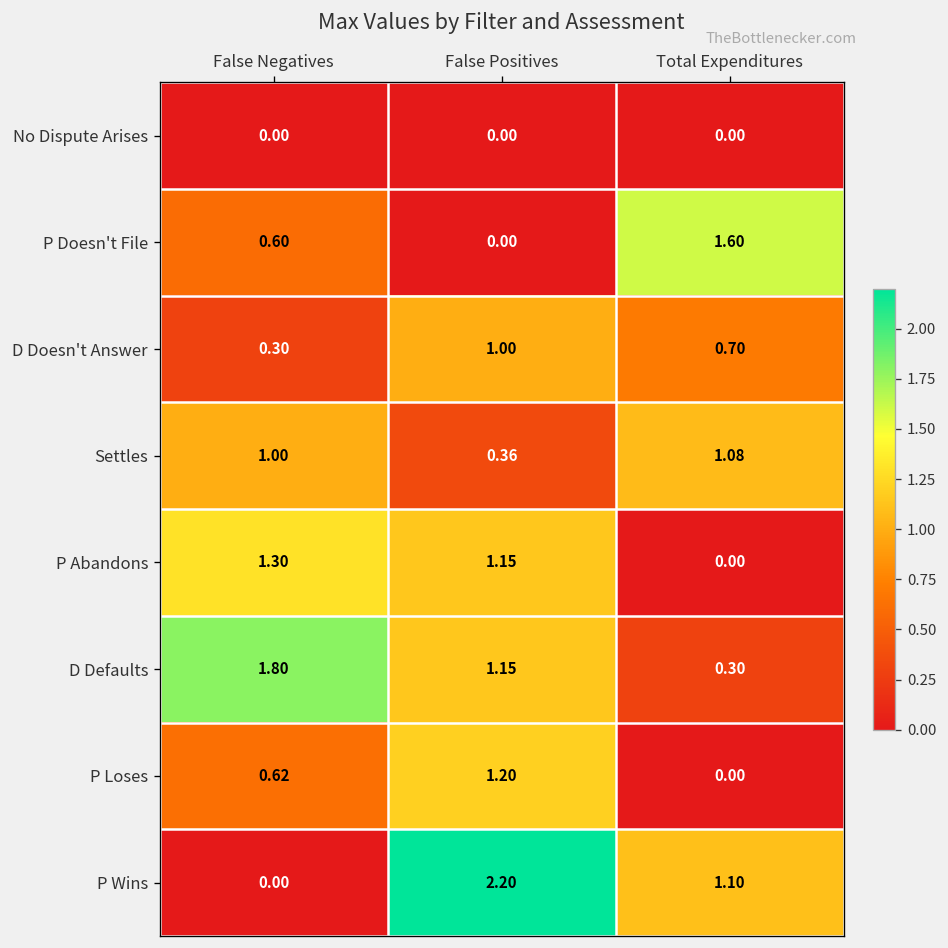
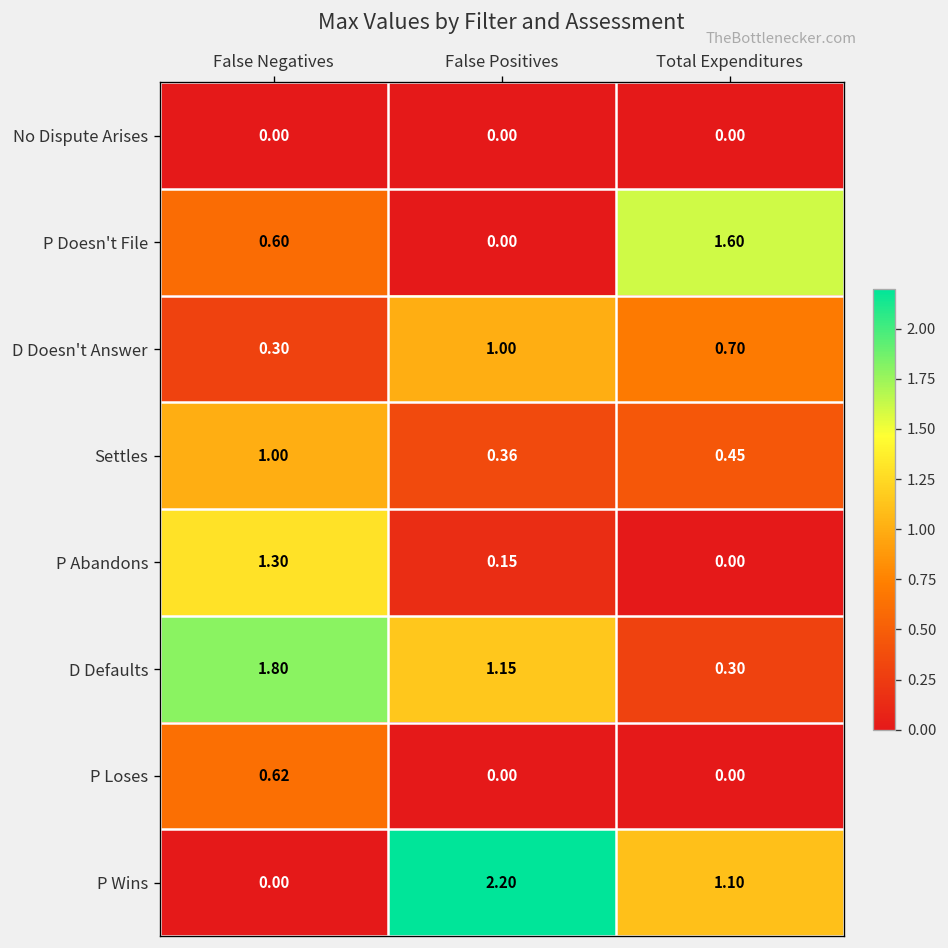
  {
    "No Dispute Arises": {
      "False Negatives": 0.00,
      "False Positives": 0.00,
      "Total Expenditures": 0.00
    },
    "P Doesn't File": {
      "False Negatives": 0.60,
      "False Positives": 0.00,
      "Total Expenditures": 1.60
    },
    "D Doesn't Answer": {
      "False Negatives": 0.30,
      "False Positives": 1.00,
      "Total Expenditures": 0.70
    },
    "Settles": {
      "False Negatives": 1.00,
      "False Positives": 0.36,
-     "Total Expenditures": 1.08
+     "Total Expenditures": 0.45
    },
    "P Abandons": {
      "False Negatives": 1.30,
-     "False Positives": 1.15,
+     "False Positives": 0.15,
      "Total Expenditures": 0.00
    },
    "D Defaults": {
      "False Negatives": 1.80,
      "False Positives": 1.15,
      "Total Expenditures": 0.30
    },
    "P Loses": {
      "False Negatives": 0.62,
-     "False Positives": 1.20,
+     "False Positives": 0.00,
      "Total Expenditures": 0.00
    },
    "P Wins": {
      "False Negatives": 0.00,
      "False Positives": 2.20,
      "Total Expenditures": 1.10
    }
  }
